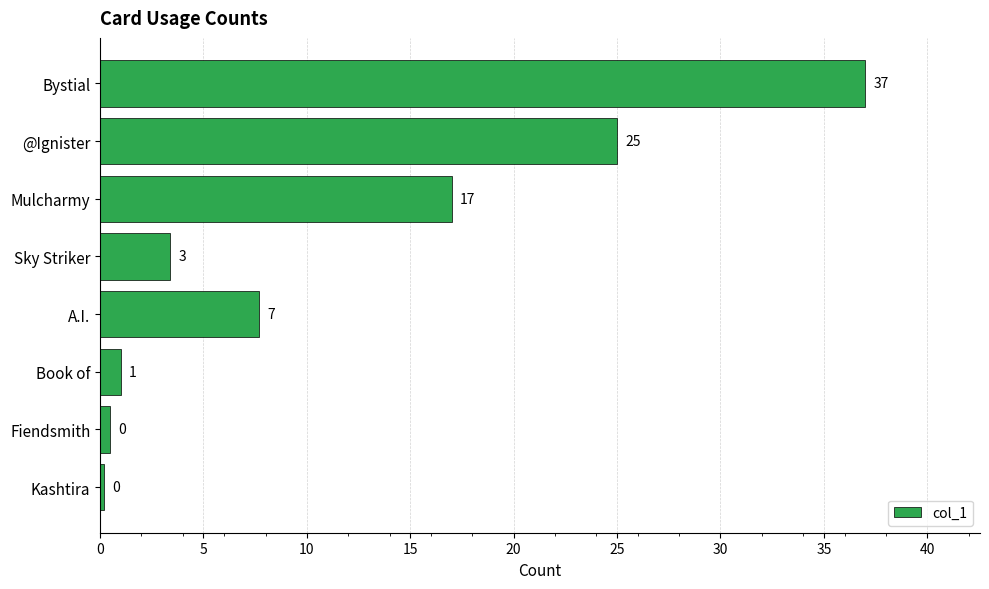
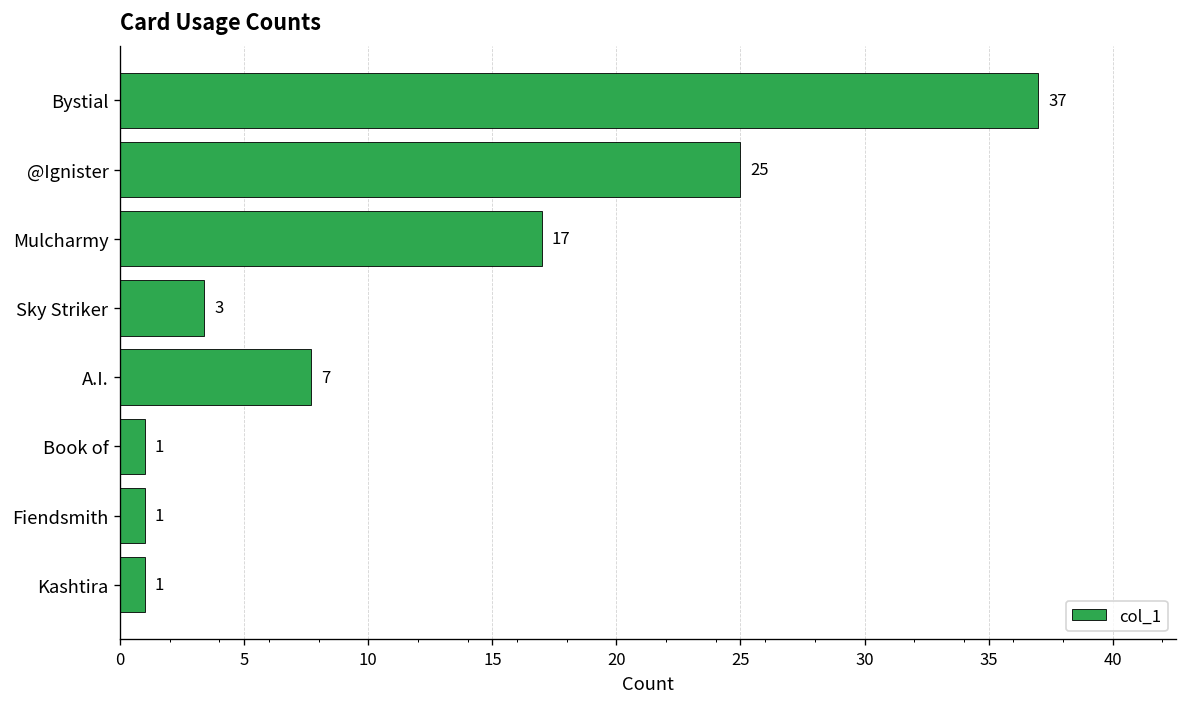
  {
    "Bystial": 37,
    "@Ignister": 25,
    "Mulcharmy": 17,
    "Sky Striker": 3,
    "Book of": 1,
-   "Fiendsmith": 0,
-   "Kashtira": 0
+   "Fiendsmith": 1,
+   "Kashtira": 1
  }
